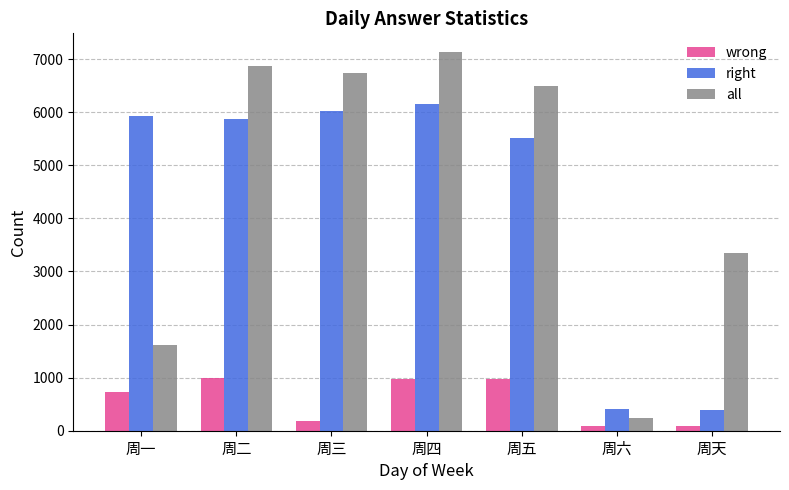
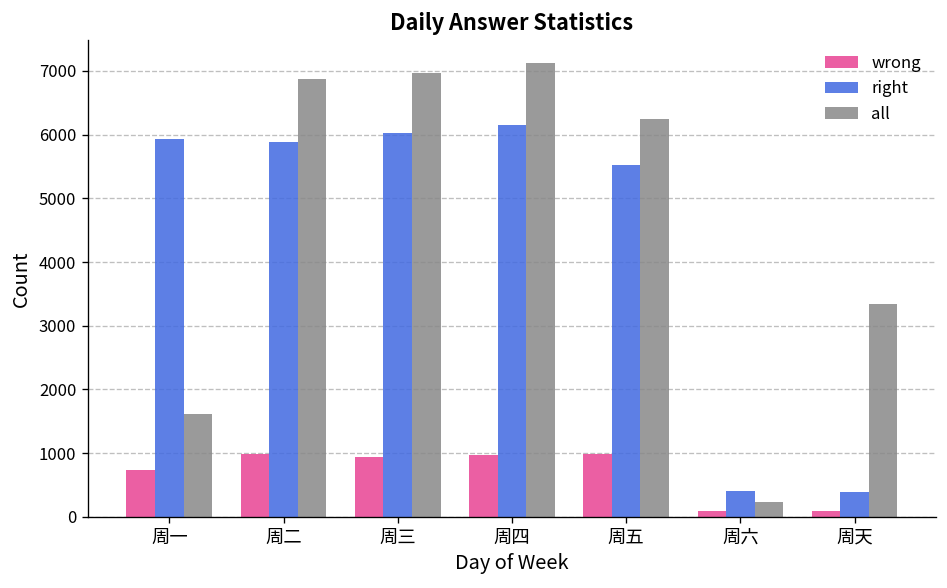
  {
    "wrong": {
      "周一": 700,
      "周二": 1000,
-     "周三": 200,
+     "周三": 900,
      "周四": 1000,
      "周五": 1000,
      "周六": 100,
      "周天": 100
    },
    "right": {
      "周一": 5900,
      "周二": 5900,
      "周三": 6000,
      "周四": 6200,
      "周五": 5500,
      "周六": 400,
      "周天": 400
    },
    "all": {
      "周一": 1600,
      "周二": 6900,
-     "周三": 6700,
+     "周三": 7000,
      "周四": 7100,
-     "周五": 6500,
+     "周五": 6200,
      "周六": 200,
      "周天": 3300
    }
  }
